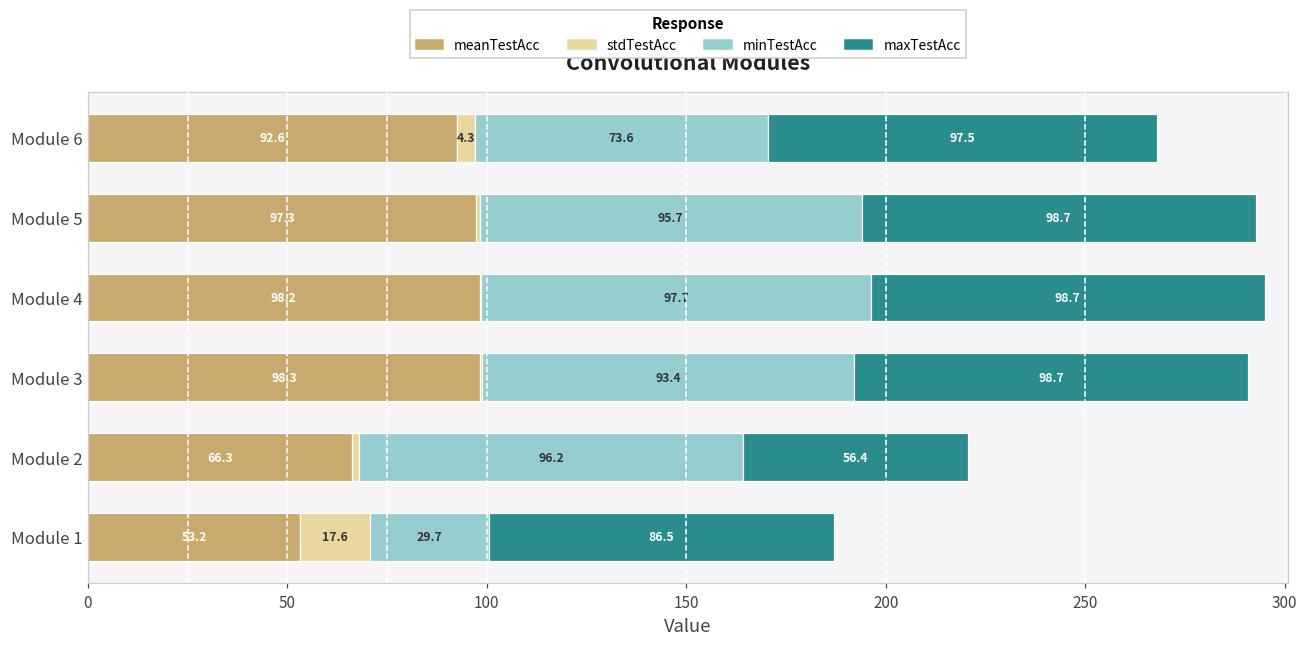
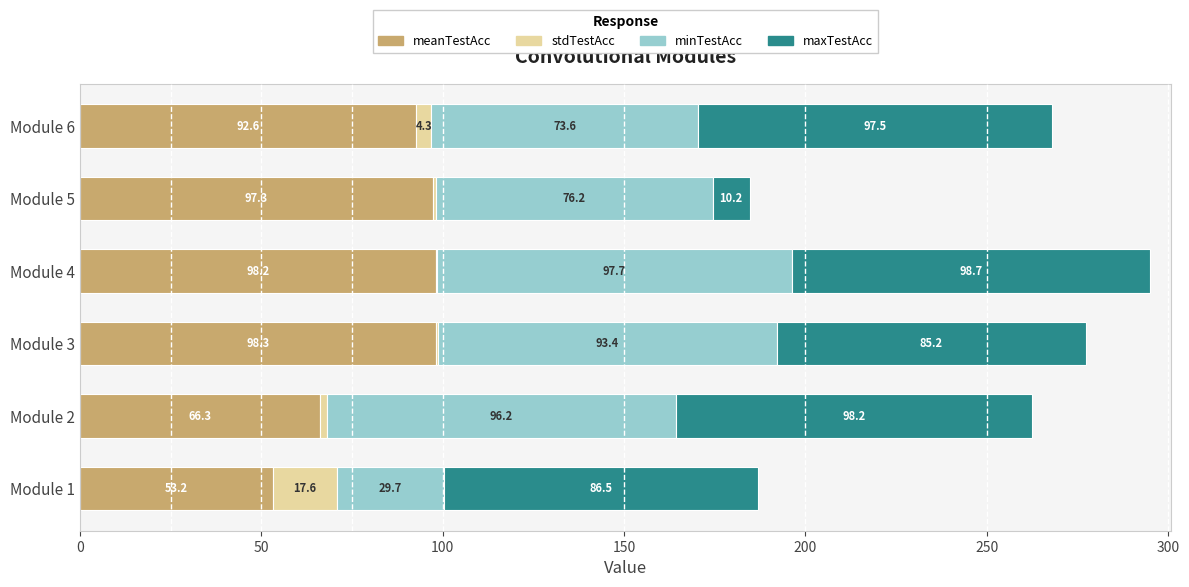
  {
    "meanTestAcc": {
      "Module 6": 92.6,
      "Module 5": 97.3,
      "Module 4": 98.2,
      "Module 3": 98.3,
      "Module 2": 66.3,
      "Module 1": 53.2
    },
    "stdTestAcc": {
      "Module 6": 4.3,
      "Module 1": 17.6
    },
    "minTestAcc": {
      "Module 6": 73.6,
-     "Module 5": 95.7,
+     "Module 5": 76.2,
      "Module 4": 97.7,
      "Module 3": 93.4,
      "Module 2": 96.2,
      "Module 1": 29.7
    },
    "maxTestAcc": {
      "Module 6": 97.5,
-     "Module 5": 98.7,
+     "Module 5": 10.2,
      "Module 4": 98.7,
-     "Module 3": 98.7,
-     "Module 2": 56.4,
+     "Module 3": 85.2,
+     "Module 2": 98.2,
      "Module 1": 86.5
    }
  }
